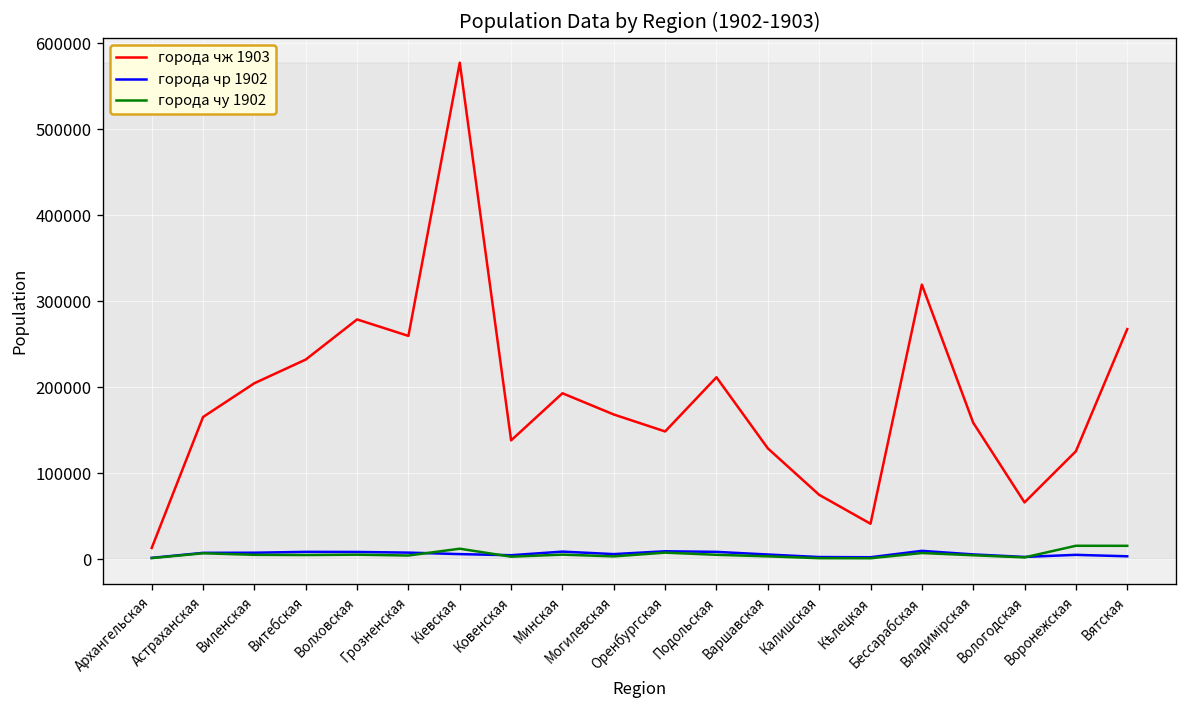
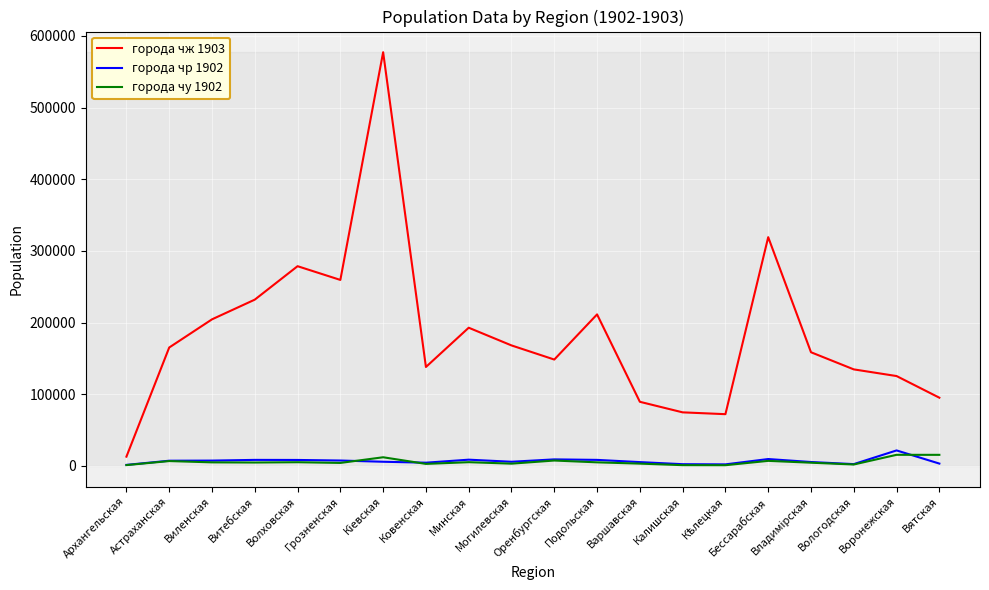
  {
    "города чж 1903": {
      "Архангельская": 10000,
      "Астраханская": 170000,
      "Виленская": 200000,
      "Витебская": 230000,
      "Волховская": 280000,
      "Грозненская": 260000,
      "Кіевская": 580000,
      "Ковенская": 140000,
      "Минская": 190000,
      "Могилевская": 170000,
      "Оренбургская": 150000,
      "Подольская": 210000,
-     "Варшавская": 130000,
+     "Варшавская": 90000,
      "Калишская": 70000,
-     "Кѣлецкая": 40000,
+     "Кѣлецкая": 70000,
      "Бессарабская": 320000,
      "Владимірская": 160000,
-     "Вологодская": 70000,
+     "Вологодская": 130000,
      "Воронежская": 130000,
-     "Вятская": 270000
+     "Вятская": 100000
    },
    "города чр 1902": {
      "Витебская": 10000,
      "Кіевская": 10000,
-     "Воронежская": 0,
+     "Воронежская": 20000,
      "Вятская": 0
    },
    "города чу 1902": {
      "Витебская": 0,
      "Кіевская": 10000,
      "Воронежская": 20000,
      "Вятская": 20000
    }
  }
